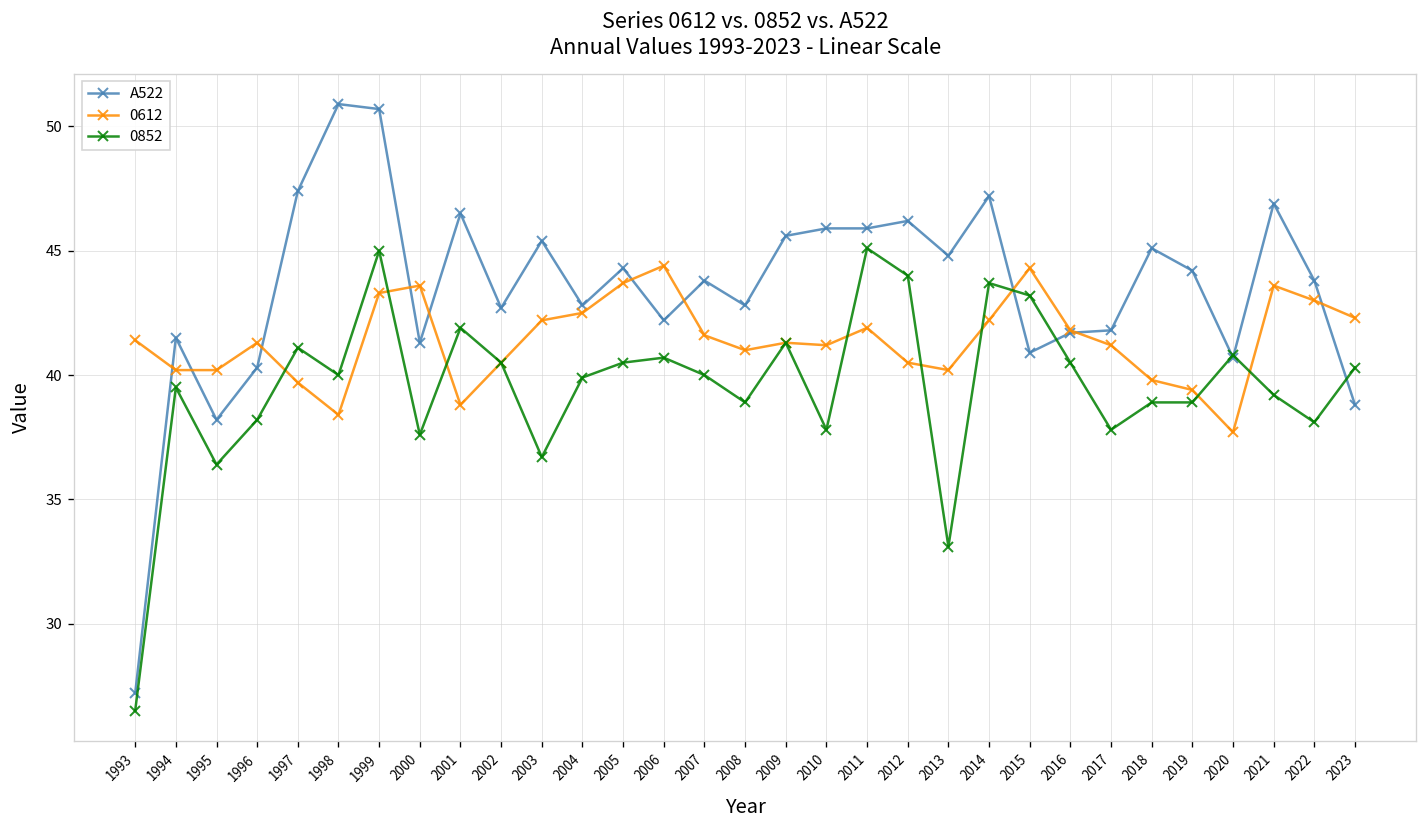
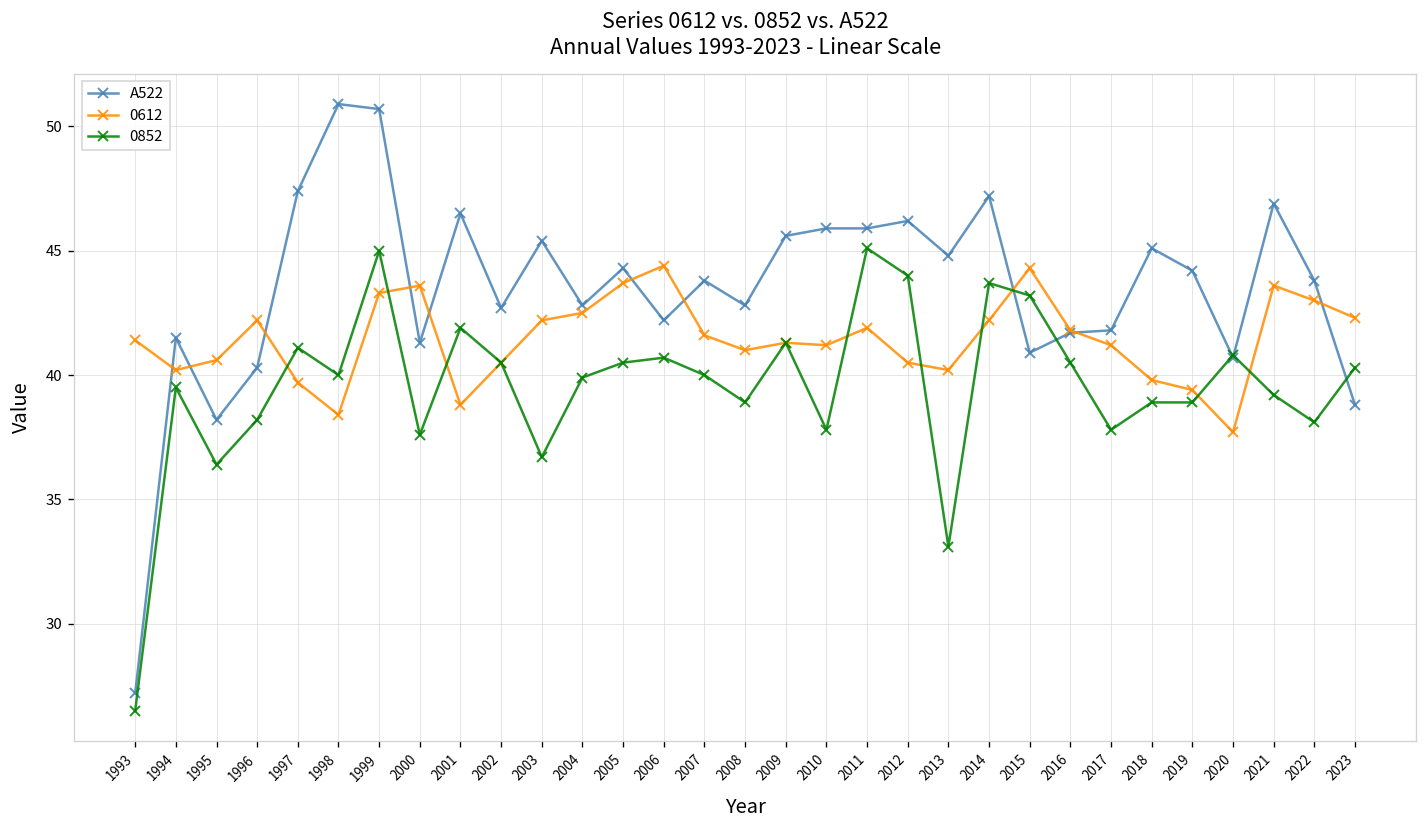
  {
    "A522": {
      "1993": 27.2,
      "1994": 41.5,
      "1995": 38.2,
      "1996": 40.3,
      "1997": 47.4,
      "1998": 50.9,
      "1999": 50.7,
      "2000": 41.3,
      "2001": 46.5,
      "2002": 42.7,
      "2003": 45.4,
      "2004": 42.8,
      "2005": 44.3,
      "2006": 42.2,
      "2007": 43.8,
      "2008": 42.8,
      "2009": 45.6,
      "2010": 45.9,
      "2011": 45.9,
      "2012": 46.2,
      "2013": 44.8,
      "2014": 47.2,
      "2015": 40.9,
      "2017": 41.8,
      "2018": 45.1,
      "2019": 44.2,
      "2021": 46.9,
      "2022": 43.8,
      "2023": 38.8
    },
    "0612": {
      "1993": 41.4,
      "1994": 40.2,
-     "1995": 40.2,
-     "1996": 41.3,
+     "1995": 40.6,
+     "1996": 42.2,
      "1997": 39.7,
      "1998": 38.4,
      "1999": 43.3,
      "2000": 43.6,
      "2001": 38.8,
      "2003": 42.2,
      "2004": 42.5,
      "2005": 43.7,
      "2006": 44.4,
      "2007": 41.6,
      "2008": 41.0,
      "2010": 41.2,
      "2011": 41.9,
      "2012": 40.5,
      "2013": 40.2,
      "2014": 42.2,
      "2015": 44.3,
      "2017": 41.2,
      "2018": 39.8,
      "2019": 39.4,
      "2020": 37.7,
      "2021": 43.6,
      "2022": 43.0,
      "2023": 42.3
    },
    "0852": {
      "1993": 26.5,
      "1994": 39.5,
      "1995": 36.4,
      "1996": 38.2,
      "1997": 41.1,
      "1998": 40.0,
      "1999": 45.0,
      "2000": 37.6,
      "2001": 41.9,
      "2003": 36.7,
      "2004": 39.9,
      "2005": 40.5,
      "2006": 40.7,
      "2007": 40.0,
      "2008": 38.9,
      "2010": 37.8,
      "2011": 45.1,
      "2012": 44.0,
      "2013": 33.1,
      "2014": 43.7,
      "2015": 43.2,
      "2016": 40.5,
      "2017": 37.8,
      "2018": 38.9,
      "2019": 38.9,
      "2021": 39.2,
      "2022": 38.1,
      "2023": 40.3
    }
  }
